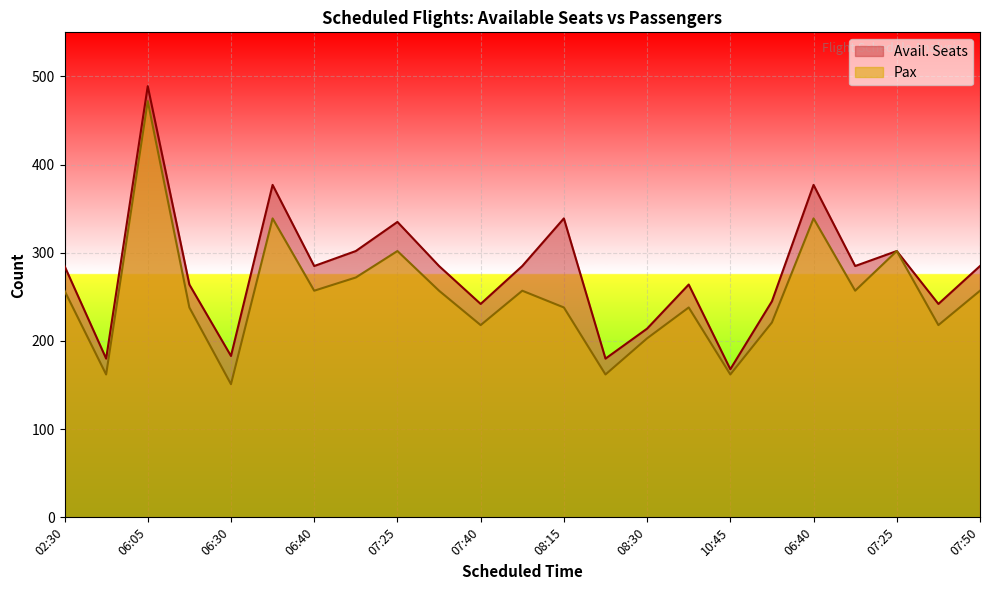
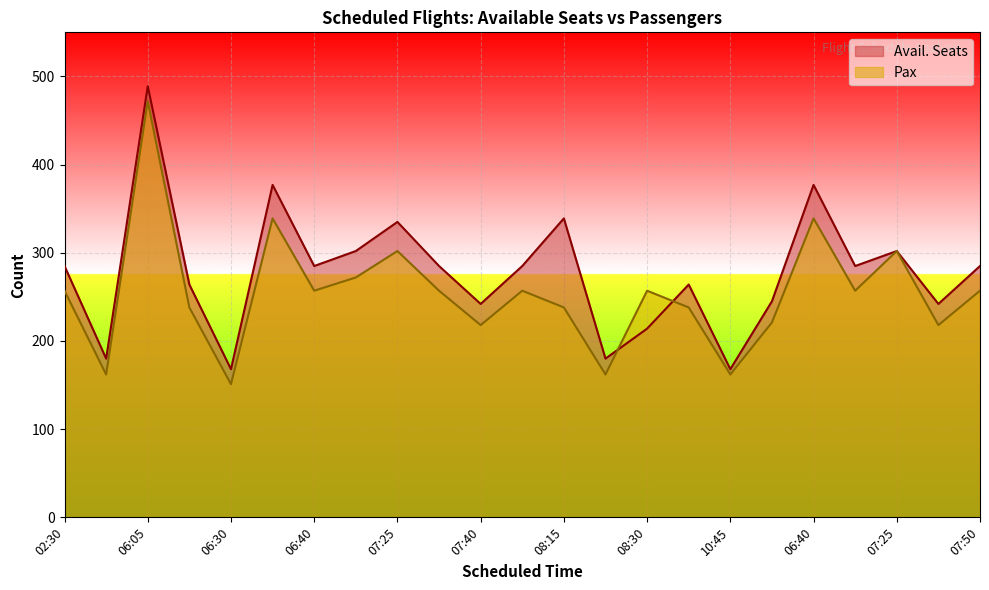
  {
    "Avail. Seats": {
      "02:30": 290,
      "06:05": 490,
-     "06:30": 180,
+     "06:30": 170,
      "08:15": 340,
      "08:30": 210,
      "10:45": 170
    },
    "Pax": {
      "02:30": 260,
      "06:05": 470,
      "06:30": 150,
      "08:15": 240,
-     "08:30": 200,
+     "08:30": 260,
      "10:45": 160
    }
  }
